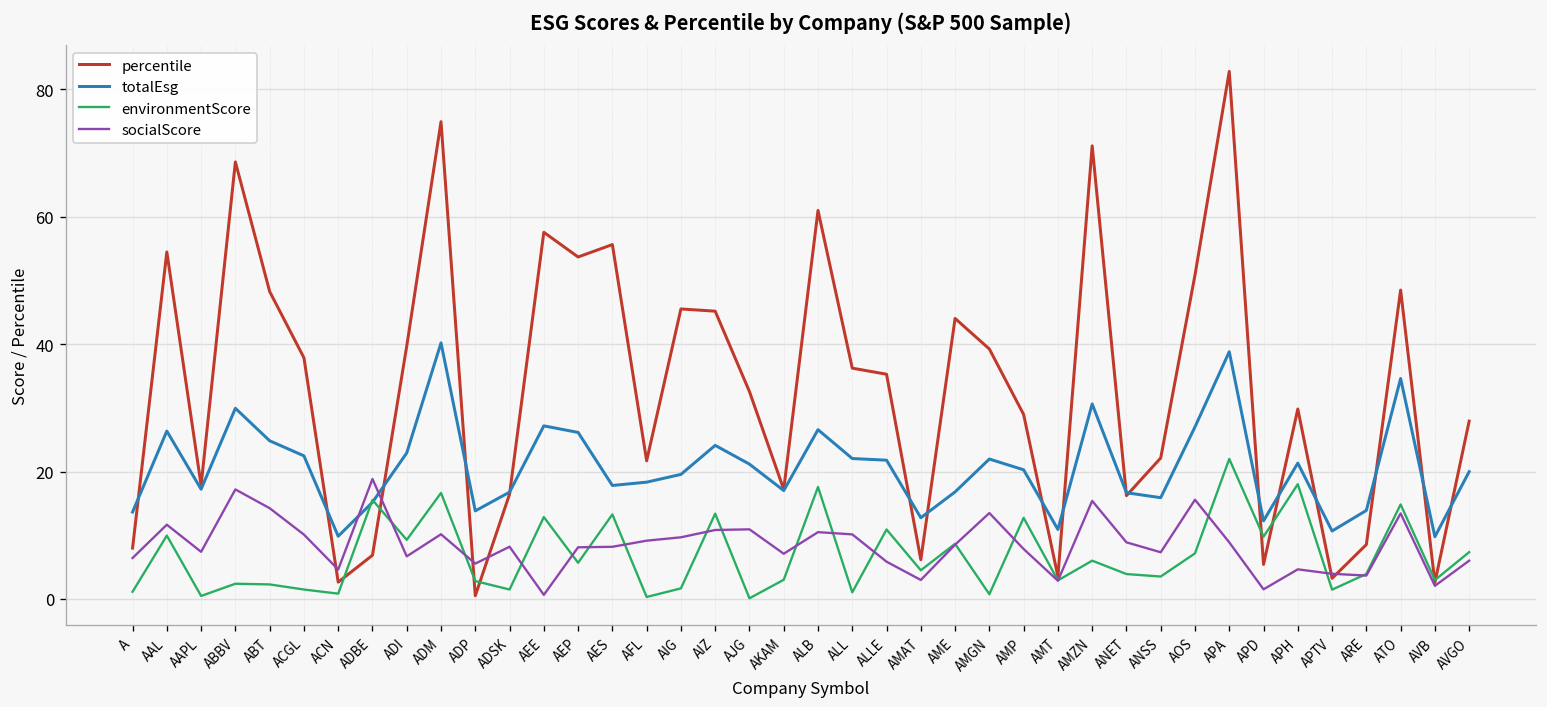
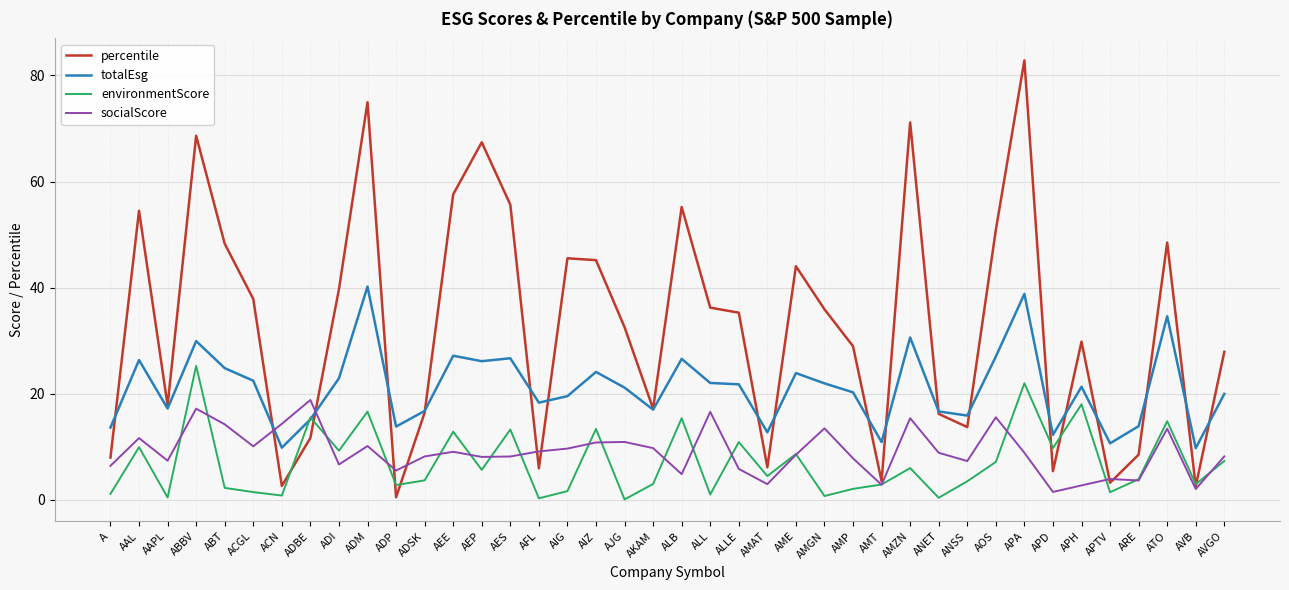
  {
    "percentile": {
      "A": 8,
      "AAL": 54,
      "AAPL": 18,
      "ABBV": 69,
      "ABT": 48,
      "ACGL": 38,
      "ACN": 3,
-     "ADBE": 7,
+     "ADBE": 12,
      "ADI": 40,
      "ADM": 75,
      "ADP": 0,
      "AEE": 58,
-     "AEP": 54,
+     "AEP": 67,
      "AES": 56,
-     "AFL": 22,
+     "AFL": 6,
      "AIG": 46,
      "AIZ": 45,
      "AJG": 33,
-     "ALB": 61,
+     "ALB": 55,
      "ALL": 36,
      "ALLE": 35,
      "AMAT": 6,
      "AME": 44,
-     "AMGN": 39,
+     "AMGN": 36,
      "AMP": 29,
      "AMT": 4,
      "AMZN": 71,
-     "ANSS": 22,
+     "ANSS": 14,
      "AOS": 51,
      "APA": 83,
      "APD": 5,
      "APH": 30,
      "APTV": 3,
      "ARE": 9,
      "ATO": 49,
      "AVGO": 28
    },
    "totalEsg": {
      "A": 14,
      "AAL": 26,
      "AAPL": 17,
      "ABBV": 30,
      "ABT": 25,
      "ACGL": 22,
      "ACN": 10,
      "ADI": 23,
      "ADM": 40,
      "ADP": 14,
      "AEE": 27,
      "AEP": 26,
-     "AES": 18,
+     "AES": 27,
      "AFL": 18,
      "AIG": 20,
      "AIZ": 24,
      "AJG": 21,
      "ALB": 27,
      "ALL": 22,
      "ALLE": 22,
      "AMAT": 13,
-     "AME": 17,
+     "AME": 24,
      "AMGN": 22,
      "AMP": 20,
      "AMT": 11,
      "AMZN": 31,
      "ANSS": 16,
      "AOS": 27,
      "APA": 39,
      "APD": 12,
      "APH": 21,
      "APTV": 11,
      "ARE": 14,
      "ATO": 35,
      "AVB": 10,
      "AVGO": 20
    },
    "environmentScore": {
      "A": 1,
      "AAL": 10,
      "AAPL": 0,
-     "ABBV": 2,
+     "ABBV": 25,
      "ABT": 2,
      "ACGL": 1,
      "ACN": 1,
      "ADI": 9,
      "ADM": 17,
      "ADP": 3,
-     "ADSK": 1,
+     "ADSK": 4,
      "AEE": 13,
      "AEP": 6,
      "AES": 13,
      "AFL": 0,
      "AIG": 2,
      "AIZ": 13,
      "AJG": 0,
      "AKAM": 3,
-     "ALB": 18,
+     "ALB": 15,
      "ALL": 1,
      "ALLE": 11,
      "AMAT": 4,
      "AMGN": 1,
-     "AMP": 13,
+     "AMP": 2,
      "AMZN": 6,
-     "ANET": 4,
+     "ANET": 0,
      "ANSS": 4,
      "AOS": 7,
      "APA": 22,
      "APD": 10,
      "APH": 18,
      "APTV": 1,
      "ATO": 15,
      "AVGO": 7
    },
    "socialScore": {
      "A": 6,
      "AAL": 12,
      "AAPL": 7,
      "ABBV": 17,
      "ABT": 14,
      "ACGL": 10,
-     "ACN": 5,
+     "ACN": 14,
      "ADBE": 19,
      "ADI": 7,
      "ADM": 10,
      "ADP": 6,
      "ADSK": 8,
-     "AEE": 1,
+     "AEE": 9,
      "AEP": 8,
      "AES": 8,
      "AFL": 9,
      "AIG": 10,
      "AIZ": 11,
      "AJG": 11,
-     "AKAM": 7,
-     "ALB": 10,
-     "ALL": 10,
+     "AKAM": 10,
+     "ALB": 5,
+     "ALL": 17,
      "ALLE": 6,
      "AMAT": 3,
      "AMGN": 13,
      "AMP": 8,
      "AMZN": 15,
      "ANET": 9,
      "ANSS": 7,
      "AOS": 16,
      "APA": 9,
      "APD": 2,
-     "APH": 5,
+     "APH": 3,
      "APTV": 4,
      "ATO": 13,
      "AVB": 2,
-     "AVGO": 6
+     "AVGO": 8
    }
  }
